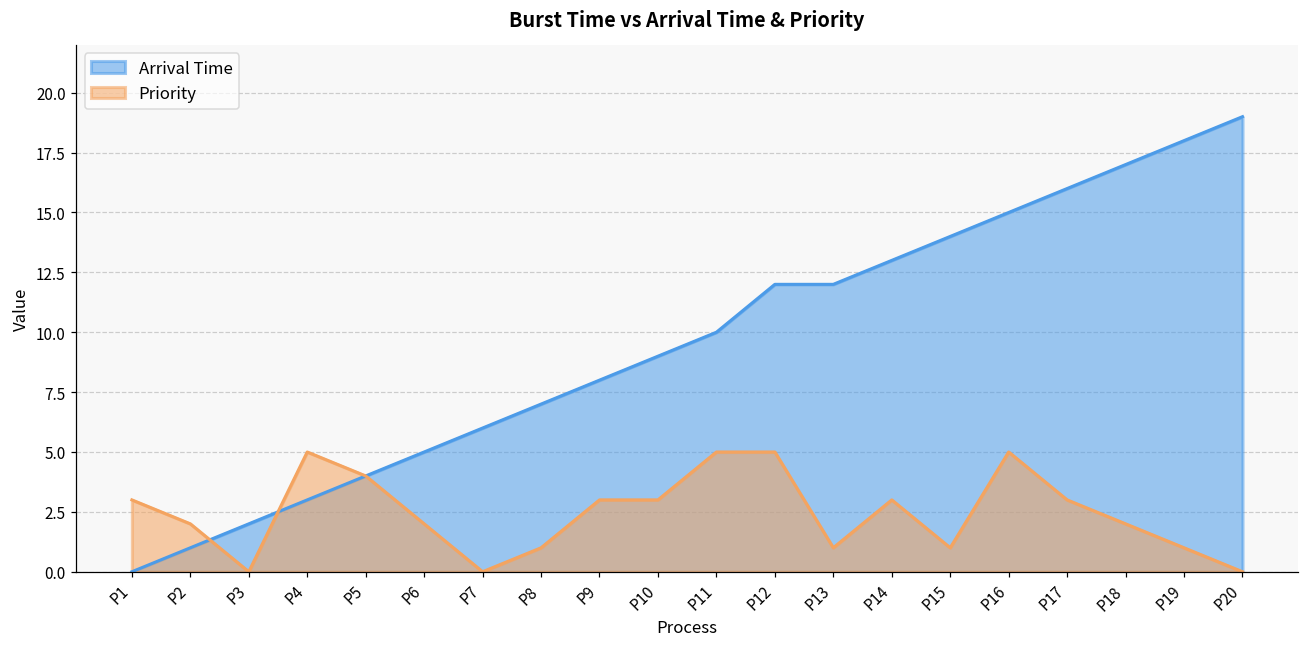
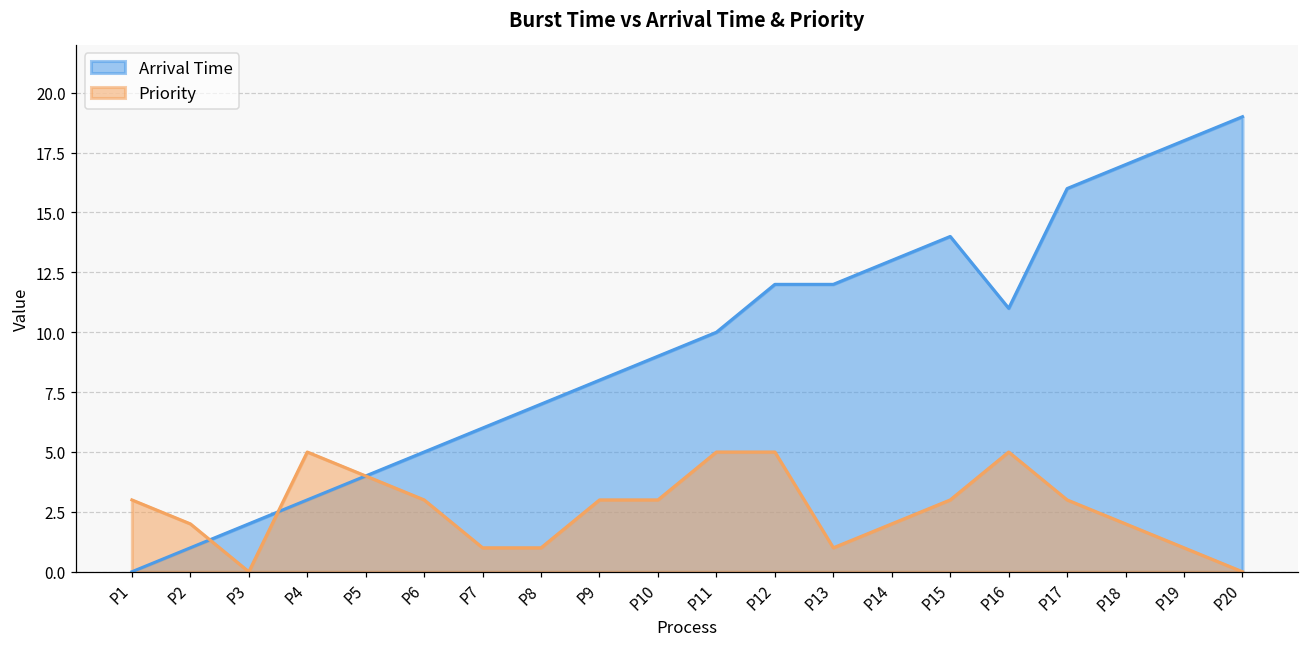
  {
    "Arrival Time": {
      "P1": 0,
      "P2": 1,
      "P3": 2,
      "P4": 3,
      "P6": 5,
      "P7": 6,
      "P8": 7,
      "P9": 8,
      "P10": 9,
      "P11": 10,
      "P12": 12,
      "P13": 12,
      "P14": 13,
      "P15": 14,
-     "P16": 15,
+     "P16": 11,
      "P17": 16,
      "P18": 17,
      "P19": 18,
      "P20": 19
    },
    "Priority": {
      "P1": 3,
      "P2": 2,
      "P3": 0,
      "P4": 5,
-     "P6": 2,
-     "P7": 0,
+     "P6": 3,
+     "P7": 1,
      "P8": 1,
      "P9": 3,
      "P10": 3,
      "P11": 5,
      "P12": 5,
      "P13": 1,
-     "P14": 3,
-     "P15": 1,
+     "P14": 2,
+     "P15": 3,
      "P16": 5,
      "P17": 3,
      "P18": 2,
      "P19": 1,
      "P20": 0
    }
  }
